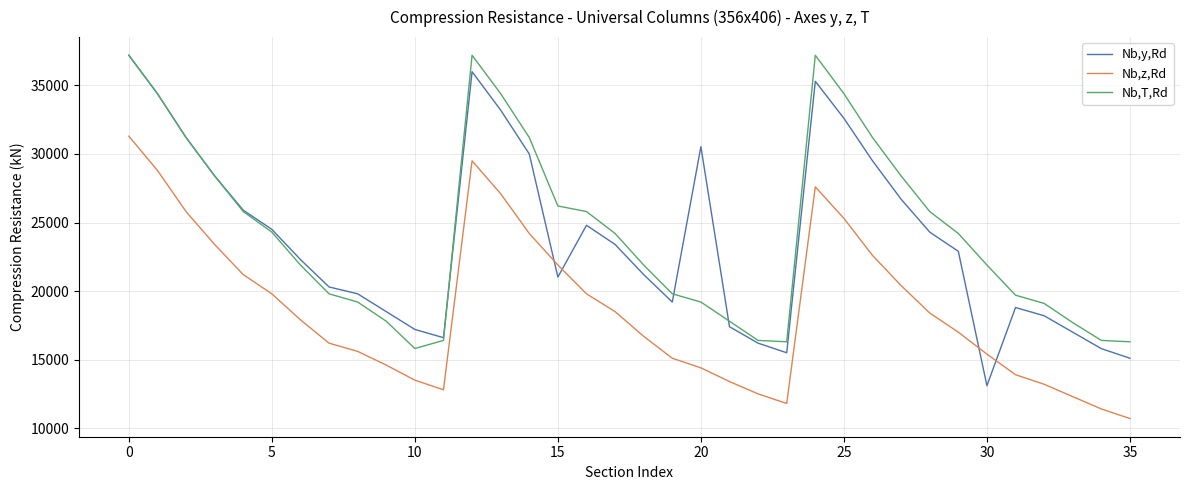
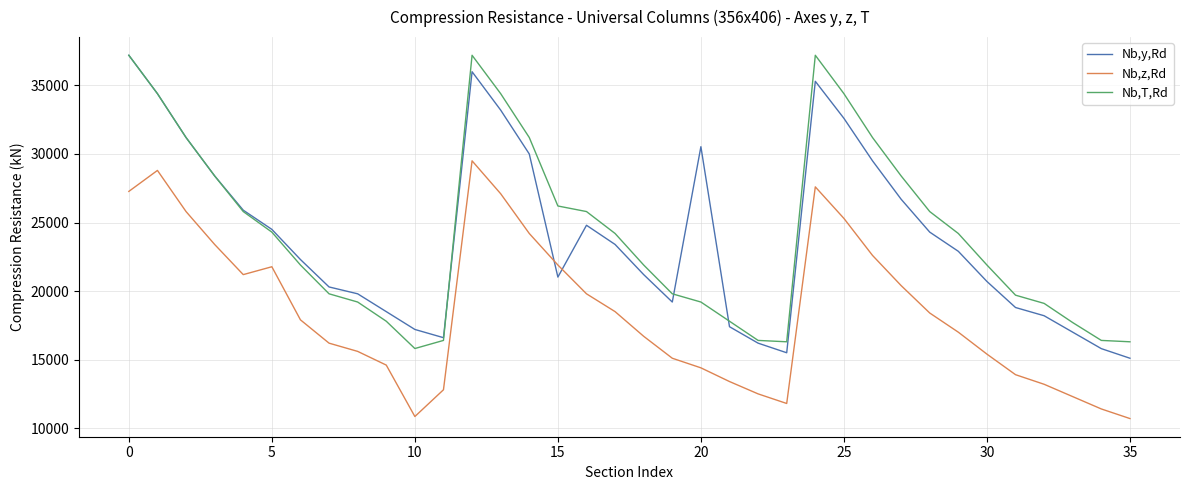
  {
    "Nb,y,Rd": {
      "5": 24500,
      "10": 17200,
      "15": 21000,
      "20": 30500,
      "25": 32600,
-     "30": 13100,
+     "30": 20700,
      "35": 15100
    },
    "Nb,z,Rd": {
-     "0": 31300,
-     "5": 19800,
-     "10": 13500,
+     "0": 27300,
+     "5": 21800,
+     "10": 10800,
      "15": 21900,
      "20": 14400,
      "25": 25300,
      "30": 15400,
      "35": 10700
    },
    "Nb,T,Rd": {
      "5": 24300,
      "10": 15800,
      "15": 26200,
      "20": 19200,
      "25": 34400,
      "30": 21900,
      "35": 16300
    }
  }
